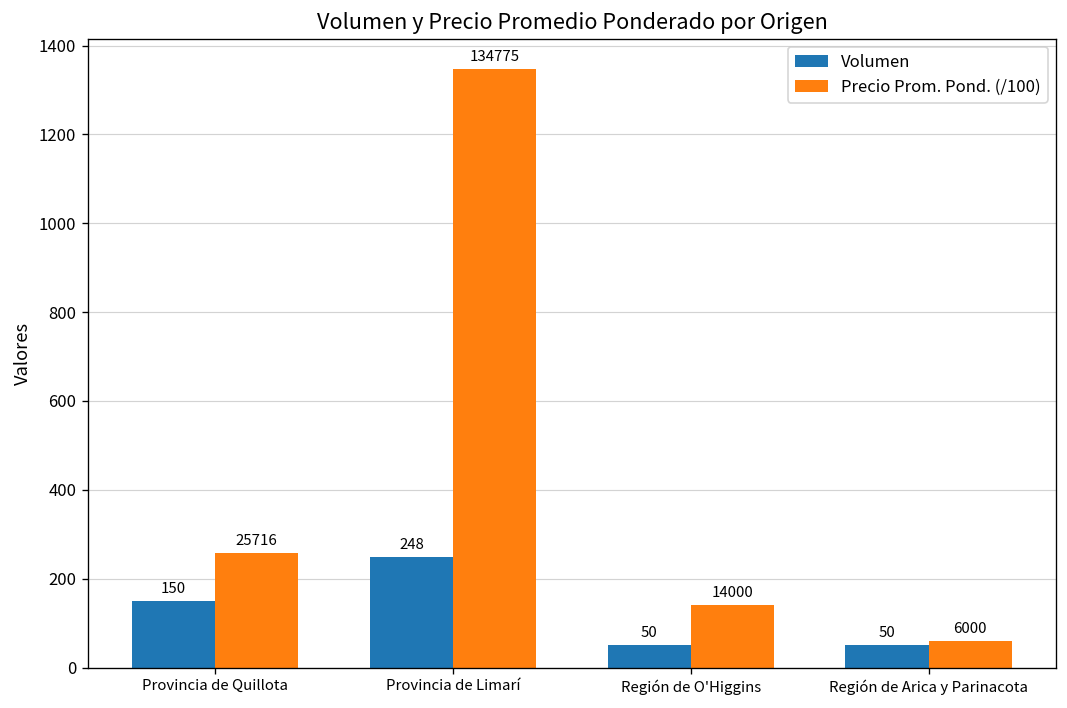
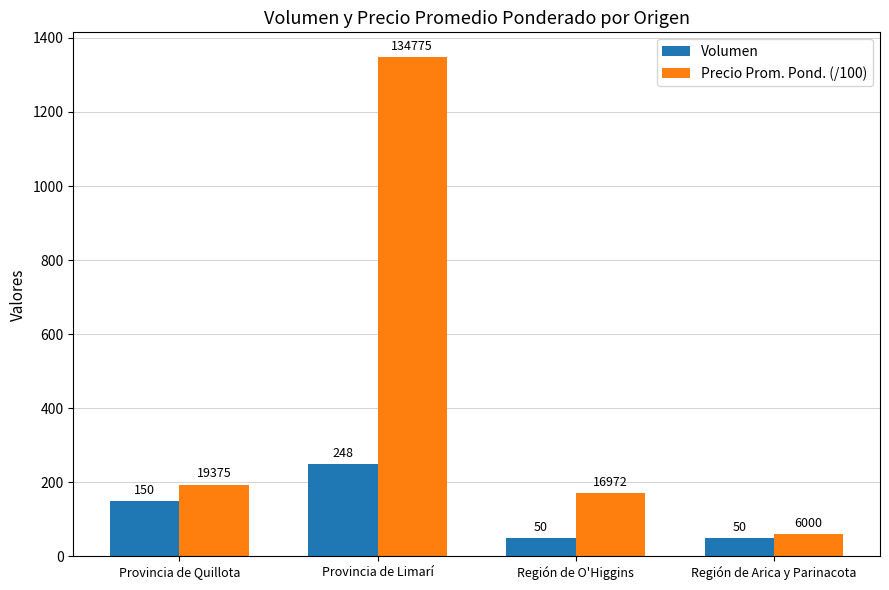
  {
    "Volumen": {
      "Provincia de Quillota": 150,
      "Provincia de Limarí": 248,
      "Región de O'Higgins": 50,
      "Región de Arica y Parinacota": 50
    },
    "Precio Prom. Pond. (/100)": {
-     "Provincia de Quillota": 25716,
-     "Región de O'Higgins": 14000
+     "Provincia de Quillota": 19375,
+     "Región de O'Higgins": 16972
    }
  }
